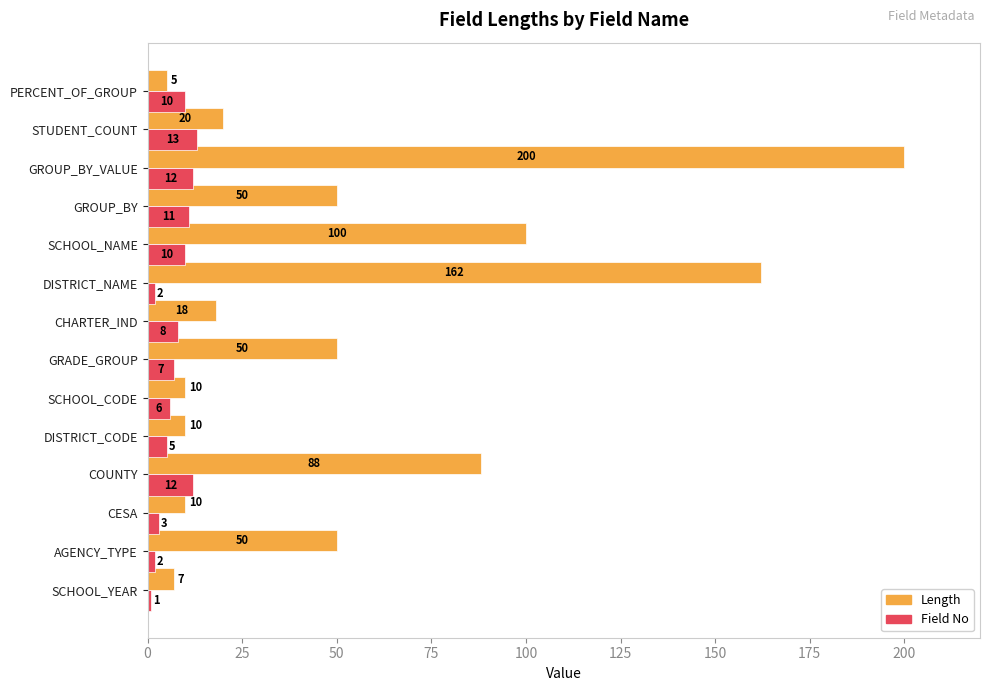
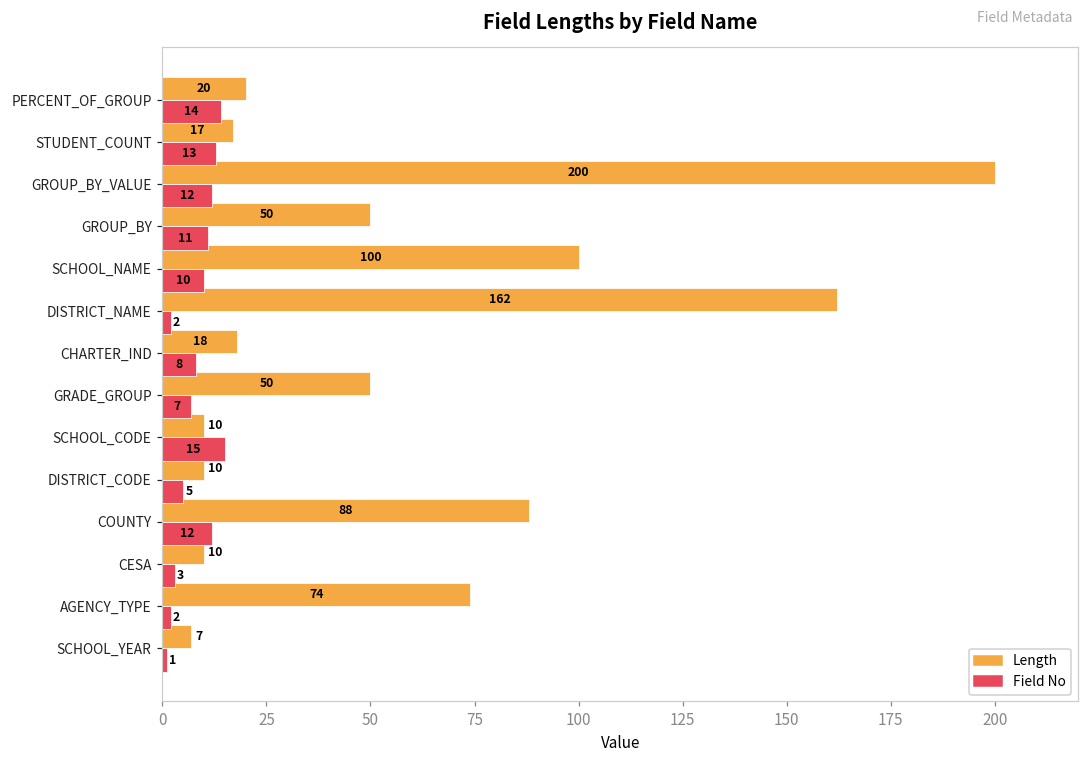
  {
    "Length": {
-     "PERCENT_OF_GROUP": 5,
-     "STUDENT_COUNT": 20,
+     "PERCENT_OF_GROUP": 20,
+     "STUDENT_COUNT": 17,
      "GROUP_BY_VALUE": 200,
      "GROUP_BY": 50,
      "SCHOOL_NAME": 100,
      "DISTRICT_NAME": 162,
      "CHARTER_IND": 18,
      "GRADE_GROUP": 50,
      "SCHOOL_CODE": 10,
      "DISTRICT_CODE": 10,
      "COUNTY": 88,
      "CESA": 10,
-     "AGENCY_TYPE": 50,
+     "AGENCY_TYPE": 74,
      "SCHOOL_YEAR": 7
    },
    "Field No": {
-     "PERCENT_OF_GROUP": 10,
+     "PERCENT_OF_GROUP": 14,
      "STUDENT_COUNT": 13,
      "GROUP_BY_VALUE": 12,
      "GROUP_BY": 11,
      "SCHOOL_NAME": 10,
      "DISTRICT_NAME": 2,
      "CHARTER_IND": 8,
      "GRADE_GROUP": 7,
-     "SCHOOL_CODE": 6,
+     "SCHOOL_CODE": 15,
      "DISTRICT_CODE": 5,
      "COUNTY": 12,
      "CESA": 3,
      "AGENCY_TYPE": 2,
      "SCHOOL_YEAR": 1
    }
  }
